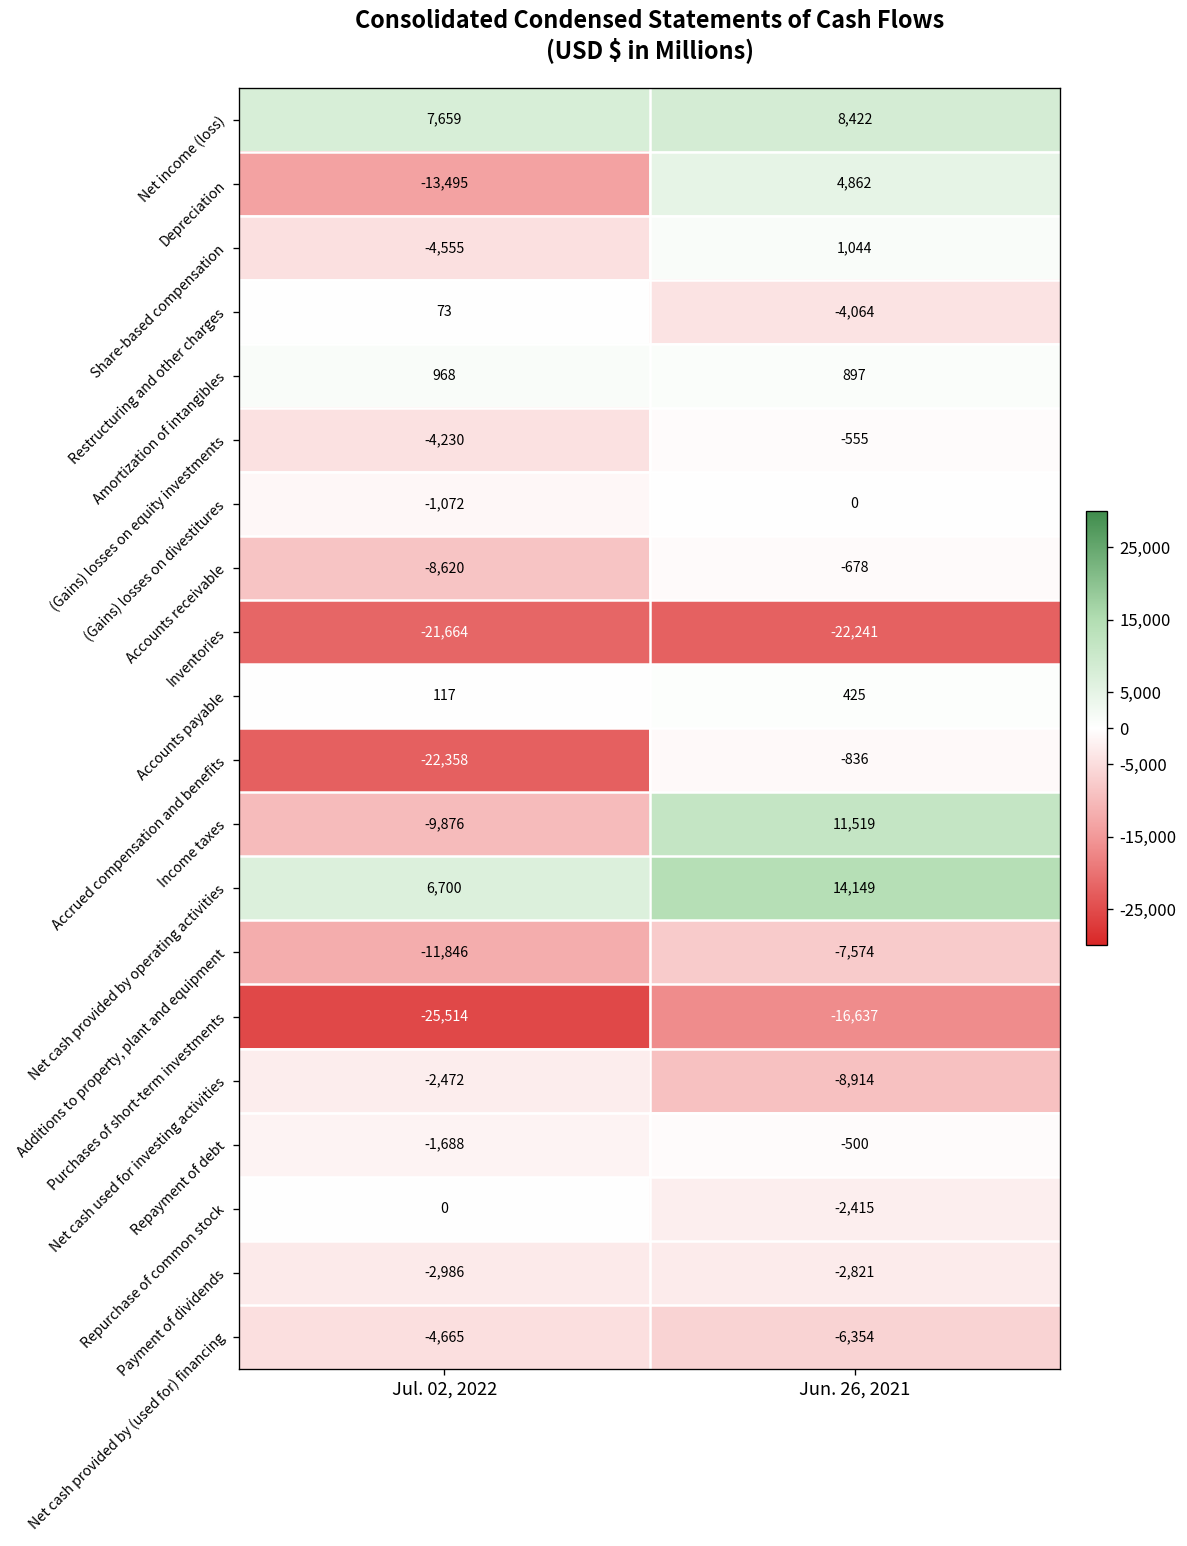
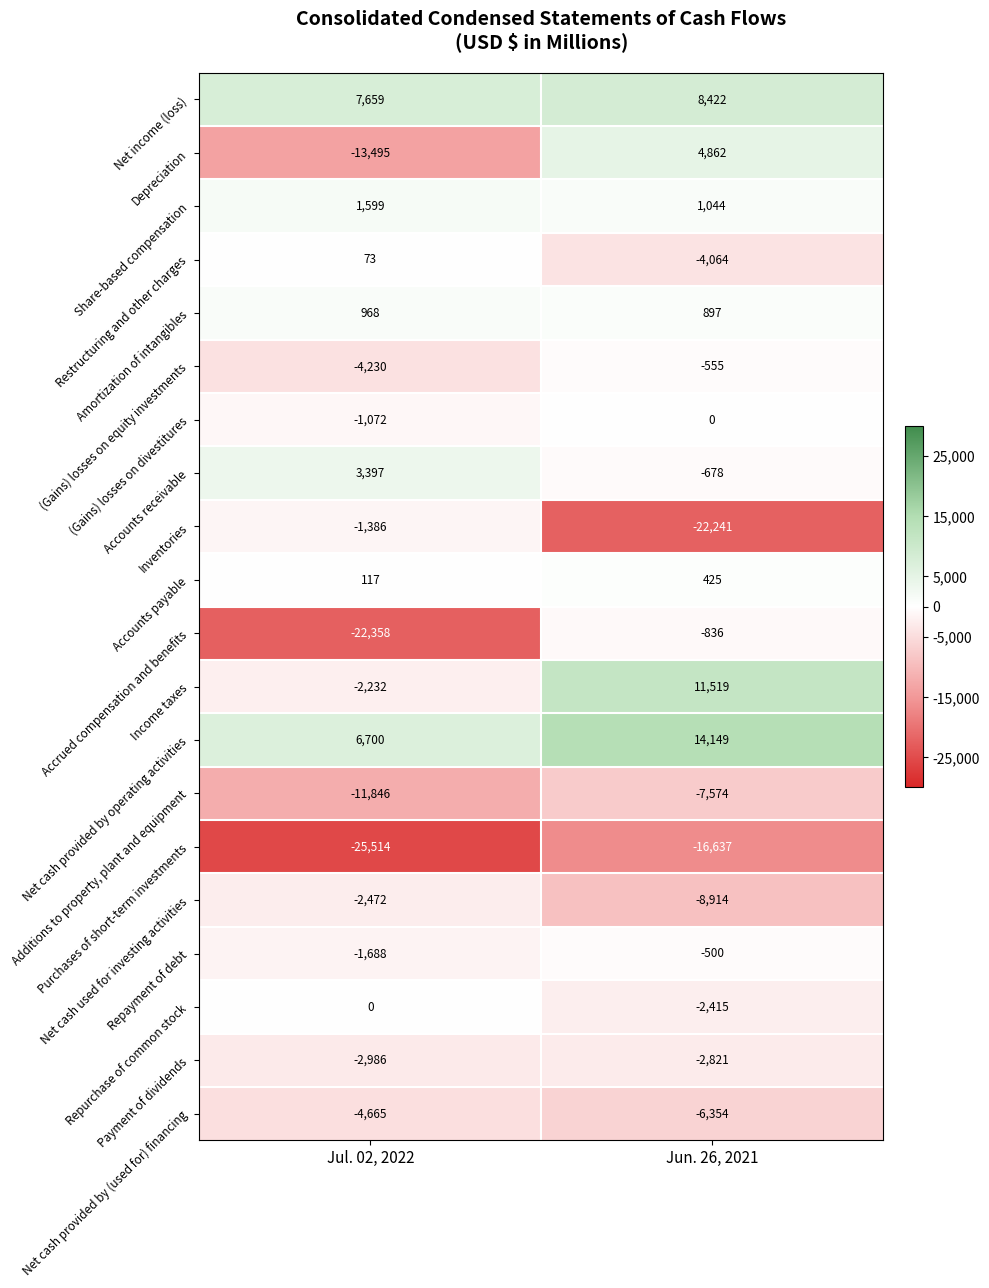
  {
    "Net income (loss)": {
      "Jul. 02, 2022": "7,659",
      "Jun. 26, 2021": "8,422"
    },
    "Depreciation": {
      "Jul. 02, 2022": "-13,495",
      "Jun. 26, 2021": "4,862"
    },
    "Share-based compensation": {
-     "Jul. 02, 2022": "-4,555",
+     "Jul. 02, 2022": "1,599",
      "Jun. 26, 2021": "1,044"
    },
    "Restructuring and other charges": {
      "Jul. 02, 2022": "73",
      "Jun. 26, 2021": "-4,064"
    },
    "Amortization of intangibles": {
      "Jul. 02, 2022": "968",
      "Jun. 26, 2021": "897"
    },
    "(Gains) losses on equity investments": {
      "Jul. 02, 2022": "-4,230",
      "Jun. 26, 2021": "-555"
    },
    "(Gains) losses on divestitures": {
      "Jul. 02, 2022": "-1,072",
      "Jun. 26, 2021": "0"
    },
    "Accounts receivable": {
-     "Jul. 02, 2022": "-8,620",
+     "Jul. 02, 2022": "3,397",
      "Jun. 26, 2021": "-678"
    },
    "Inventories": {
-     "Jul. 02, 2022": "-21,664",
+     "Jul. 02, 2022": "-1,386",
      "Jun. 26, 2021": "-22,241"
    },
    "Accounts payable": {
      "Jul. 02, 2022": "117",
      "Jun. 26, 2021": "425"
    },
    "Accrued compensation and benefits": {
      "Jul. 02, 2022": "-22,358",
      "Jun. 26, 2021": "-836"
    },
    "Income taxes": {
-     "Jul. 02, 2022": "-9,876",
+     "Jul. 02, 2022": "-2,232",
      "Jun. 26, 2021": "11,519"
    },
    "Net cash provided by operating activities": {
      "Jul. 02, 2022": "6,700",
      "Jun. 26, 2021": "14,149"
    },
    "Additions to property, plant and equipment": {
      "Jul. 02, 2022": "-11,846",
      "Jun. 26, 2021": "-7,574"
    },
    "Purchases of short-term investments": {
      "Jul. 02, 2022": "-25,514",
      "Jun. 26, 2021": "-16,637"
    },
    "Net cash used for investing activities": {
      "Jul. 02, 2022": "-2,472",
      "Jun. 26, 2021": "-8,914"
    },
    "Repayment of debt": {
      "Jul. 02, 2022": "-1,688",
      "Jun. 26, 2021": "-500"
    },
    "Repurchase of common stock": {
      "Jul. 02, 2022": "0",
      "Jun. 26, 2021": "-2,415"
    },
    "Payment of dividends": {
      "Jul. 02, 2022": "-2,986",
      "Jun. 26, 2021": "-2,821"
    },
    "Net cash provided by (used for) financing": {
      "Jul. 02, 2022": "-4,665",
      "Jun. 26, 2021": "-6,354"
    }
  }
